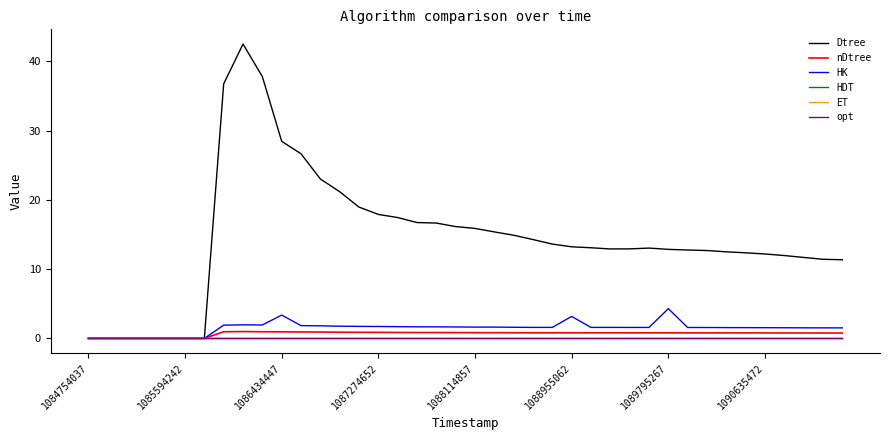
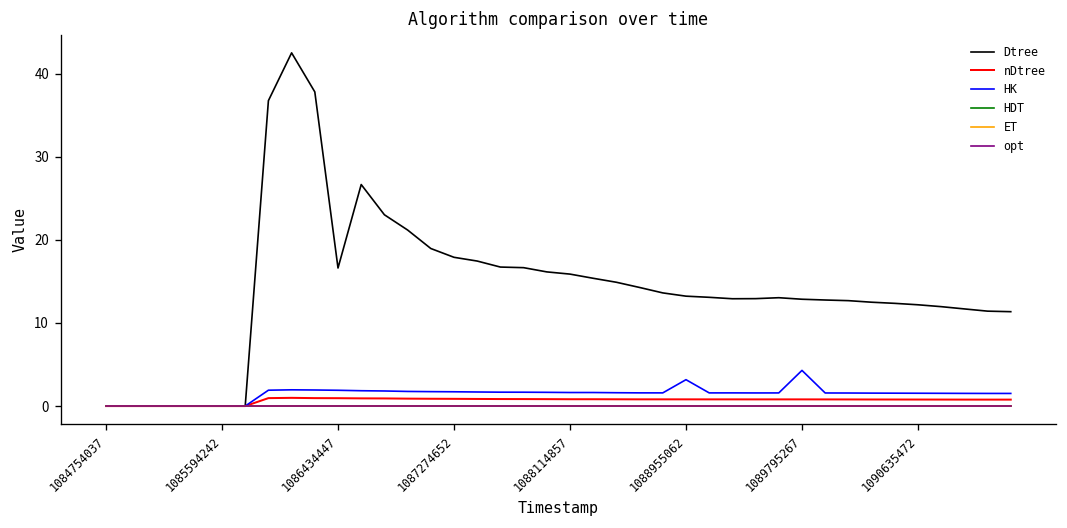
  {
    "Dtree": {
-     "1086434447": 28,
+     "1086434447": 17,
      "1087274652": 18,
      "1088114857": 16,
      "1088955062": 13,
      "1089795267": 13,
      "1090635472": 12
    },
    "nDtree": {
      "1086434447": 1,
      "1087274652": 1,
      "1088114857": 1,
      "1088955062": 1,
      "1089795267": 1,
      "1090635472": 1
    },
    "HK": {
-     "1086434447": 3,
+     "1086434447": 2,
      "1087274652": 2,
      "1088114857": 2,
      "1088955062": 3,
      "1089795267": 4,
      "1090635472": 2
    },
    "opt": {
      "1086434447": 0,
      "1087274652": 0,
      "1088114857": 0,
      "1088955062": 0,
      "1089795267": 0,
      "1090635472": 0
    }
  }
